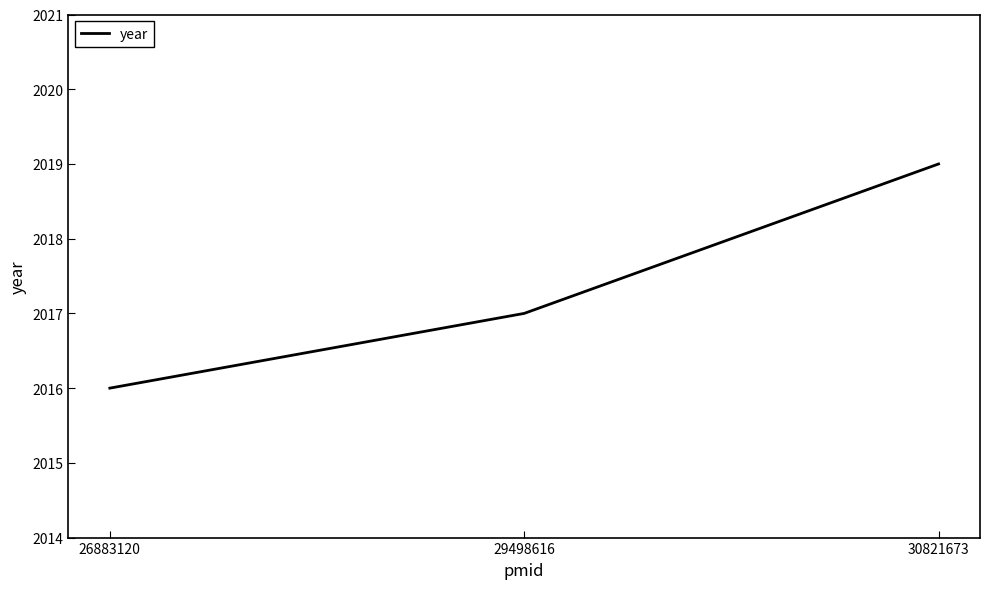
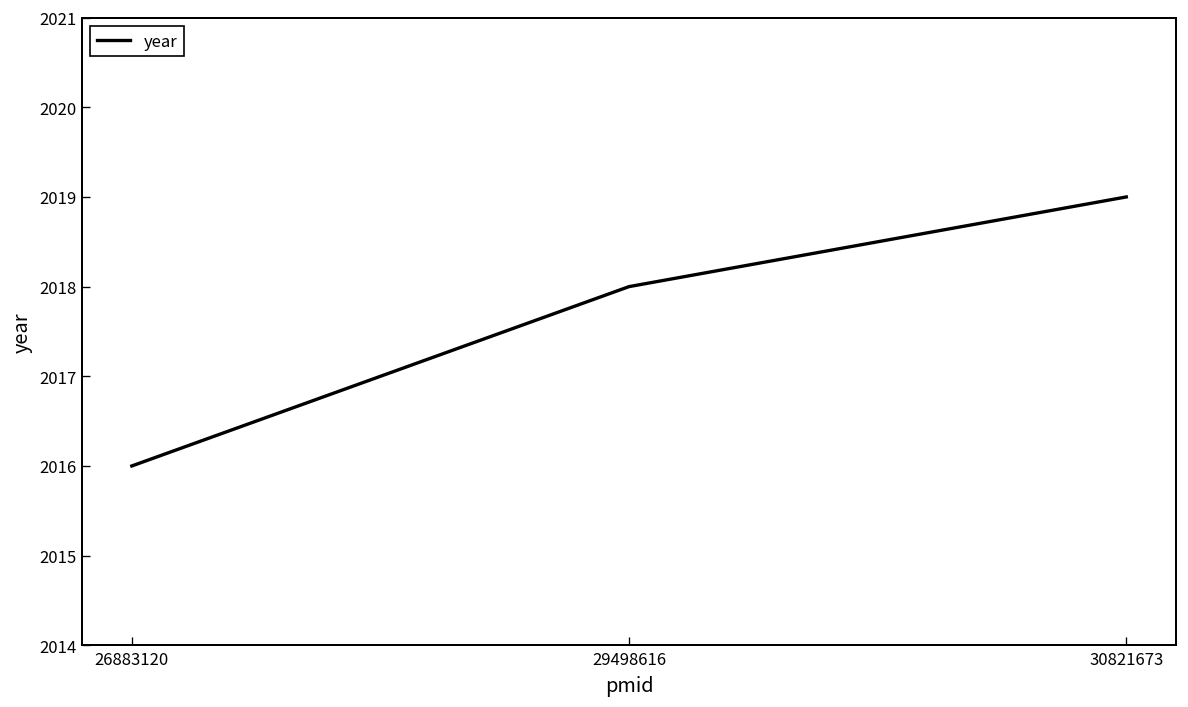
  {
    "26883120": 2016,
-   "29498616": 2017,
+   "29498616": 2018,
    "30821673": 2019
  }
